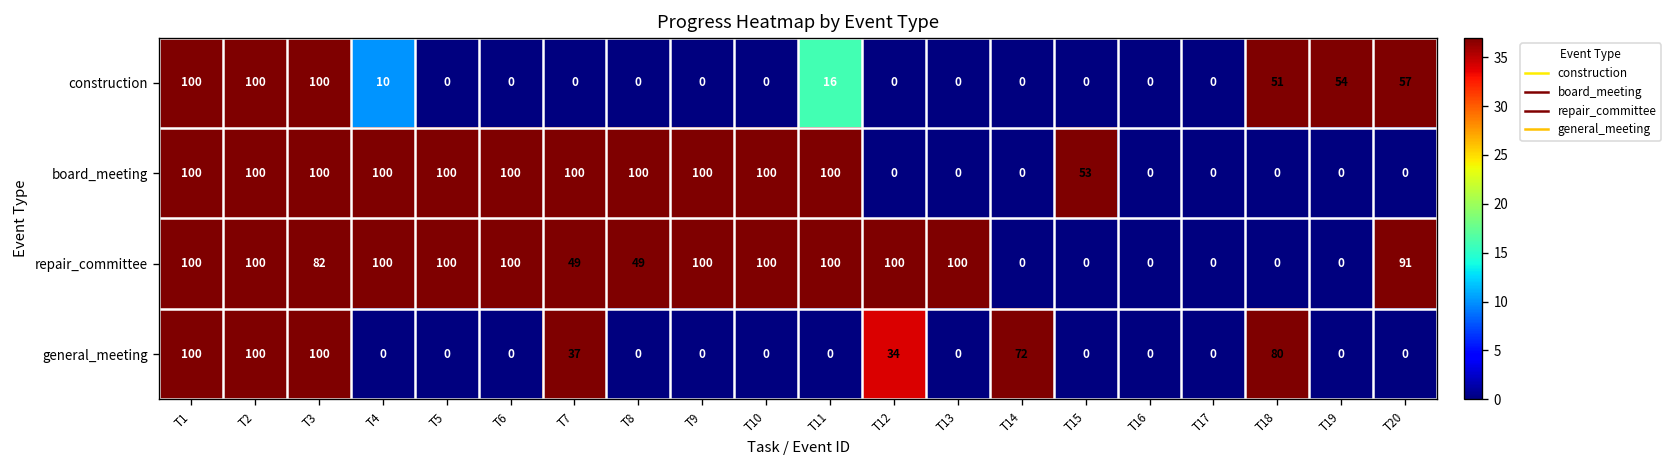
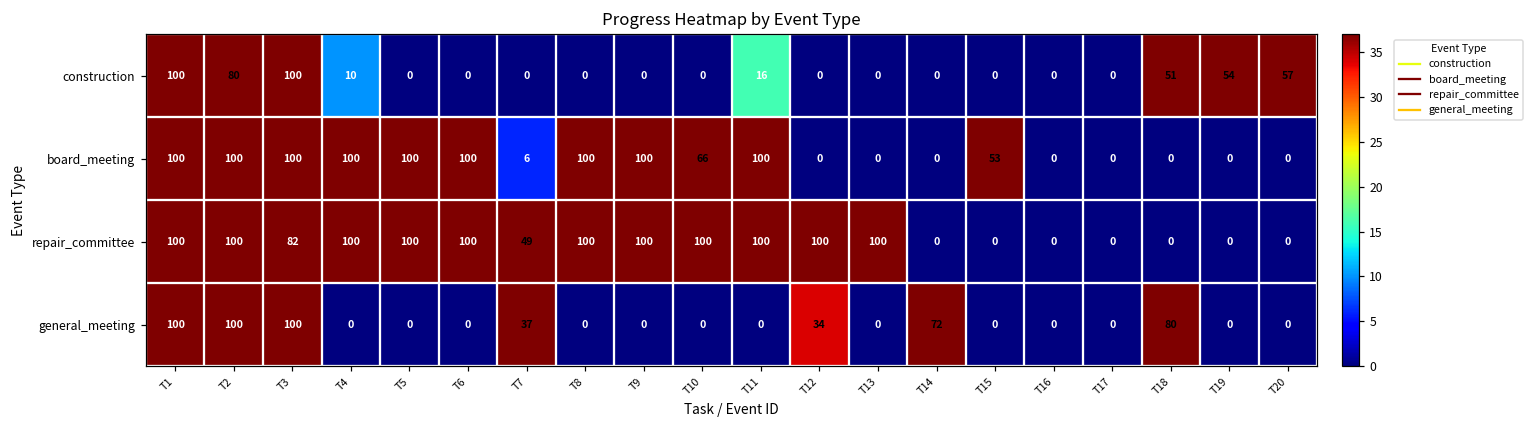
  {
    "construction": {
      "T1": 100,
-     "T2": 100,
+     "T2": 80,
      "T3": 100,
      "T4": 10,
      "T5": 0,
      "T6": 0,
      "T7": 0,
      "T8": 0,
      "T9": 0,
      "T10": 0,
      "T11": 16,
      "T12": 0,
      "T13": 0,
      "T14": 0,
      "T15": 0,
      "T16": 0,
      "T17": 0,
      "T18": 51,
      "T19": 54,
      "T20": 57
    },
    "board_meeting": {
      "T1": 100,
      "T2": 100,
      "T3": 100,
      "T4": 100,
      "T5": 100,
      "T6": 100,
-     "T7": 100,
+     "T7": 6,
      "T8": 100,
      "T9": 100,
-     "T10": 100,
+     "T10": 66,
      "T11": 100,
      "T12": 0,
      "T13": 0,
      "T14": 0,
      "T15": 53,
      "T16": 0,
      "T17": 0,
      "T18": 0,
      "T19": 0,
      "T20": 0
    },
    "repair_committee": {
      "T1": 100,
      "T2": 100,
      "T3": 82,
      "T4": 100,
      "T5": 100,
      "T6": 100,
      "T7": 49,
-     "T8": 49,
+     "T8": 100,
      "T9": 100,
      "T10": 100,
      "T11": 100,
      "T12": 100,
      "T13": 100,
      "T14": 0,
      "T15": 0,
      "T16": 0,
      "T17": 0,
      "T18": 0,
      "T19": 0,
-     "T20": 91
+     "T20": 0
    },
    "general_meeting": {
      "T1": 100,
      "T2": 100,
      "T3": 100,
      "T4": 0,
      "T5": 0,
      "T6": 0,
      "T7": 37,
      "T8": 0,
      "T9": 0,
      "T10": 0,
      "T11": 0,
      "T12": 34,
      "T13": 0,
      "T14": 72,
      "T15": 0,
      "T16": 0,
      "T17": 0,
      "T18": 80,
      "T19": 0,
      "T20": 0
    }
  }
